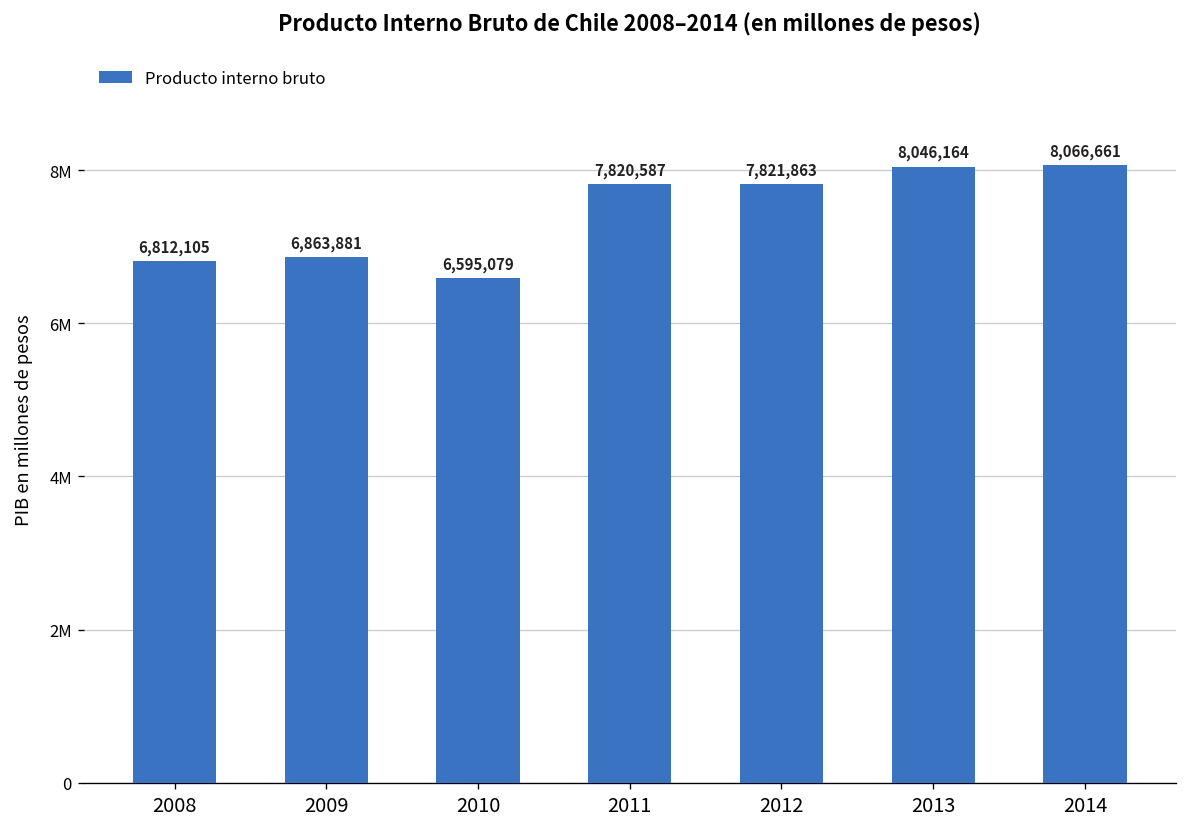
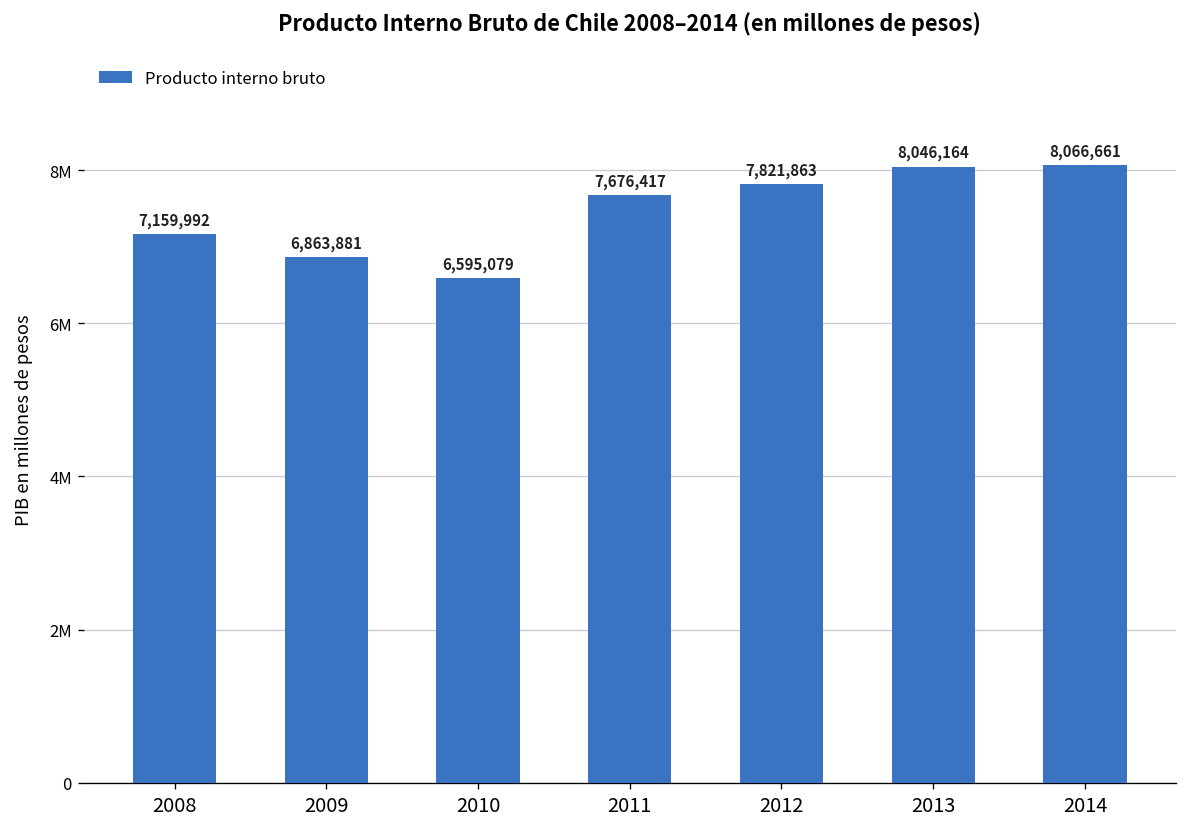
  {
-   "2008": "6,812,105",
+   "2008": "7,159,992",
    "2009": "6,863,881",
    "2010": "6,595,079",
-   "2011": "7,820,587",
+   "2011": "7,676,417",
    "2012": "7,821,863",
    "2013": "8,046,164",
    "2014": "8,066,661"
  }
